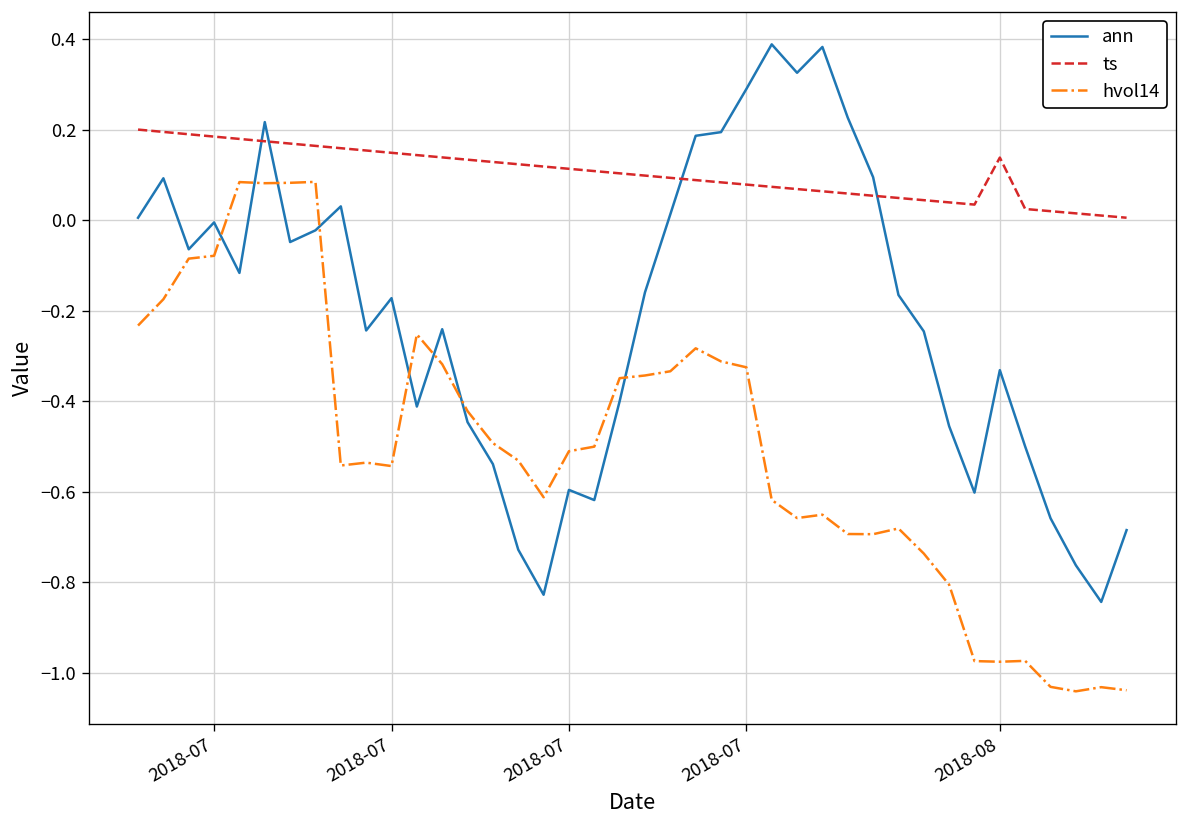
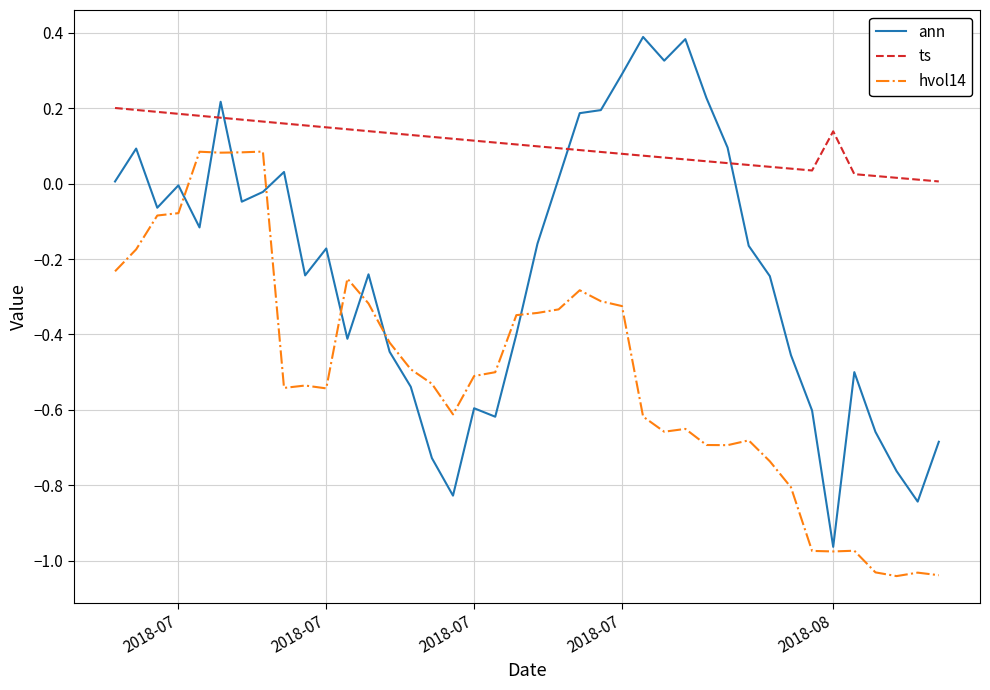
  {
    "ann": {
-     "2018-08": -0.33
+     "2018-08": -0.96
    },
    "ts": {
      "2018-08": 0.14
    },
    "hvol14": {
      "2018-08": -0.98
    }
  }
